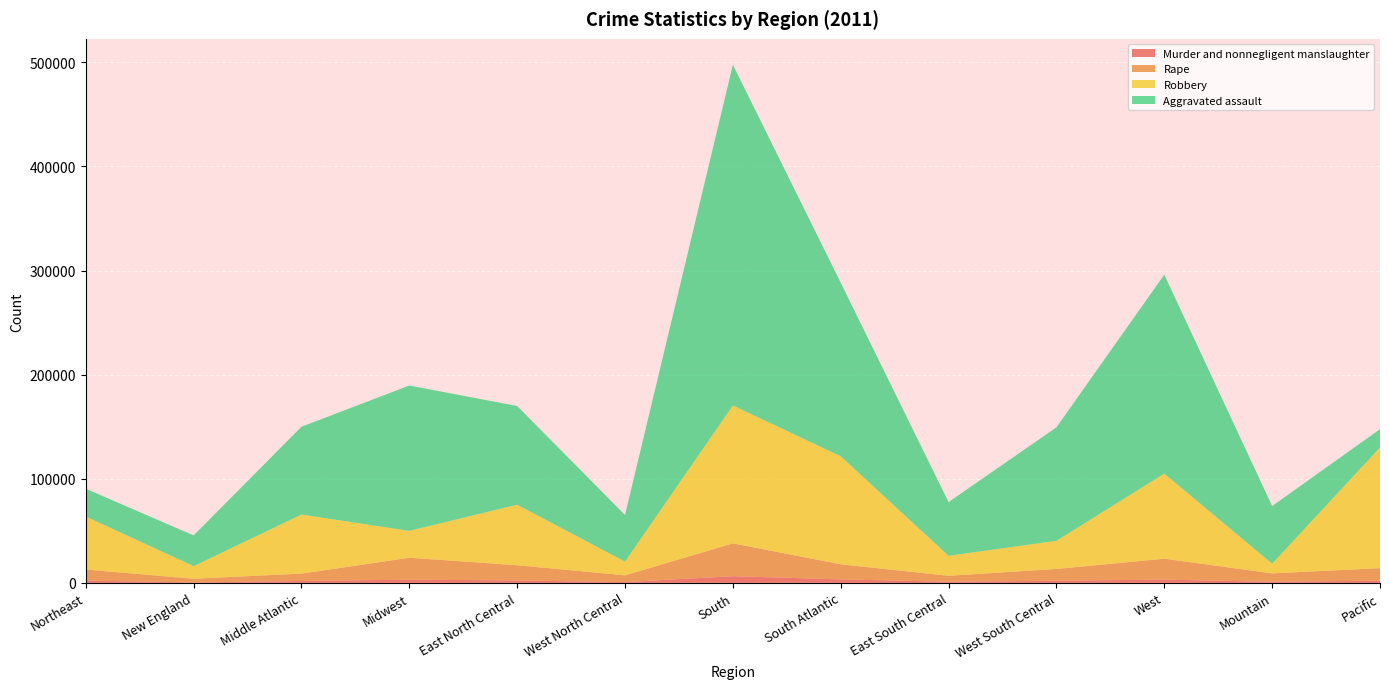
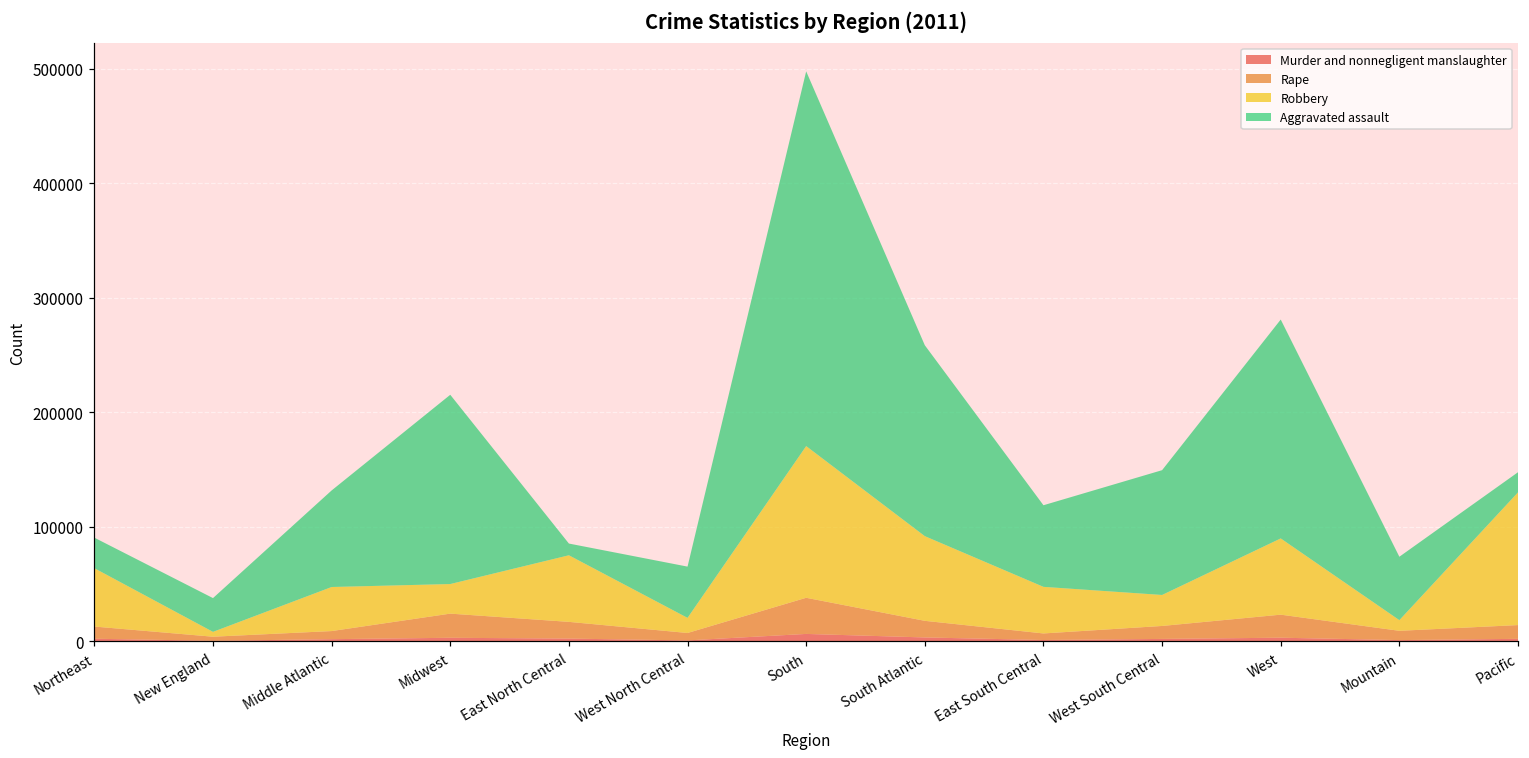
  {
    "Robbery": {
      "Northeast": 51000,
-     "New England": 12000,
-     "Middle Atlantic": 57000,
+     "New England": 4000,
+     "Middle Atlantic": 38000,
      "Midwest": 26000,
      "East North Central": 58000,
      "West North Central": 13000,
      "South": 132000,
-     "South Atlantic": 104000,
-     "East South Central": 19000,
+     "South Atlantic": 74000,
+     "East South Central": 41000,
      "West South Central": 27000,
-     "West": 82000,
+     "West": 67000,
      "Mountain": 9000,
      "Pacific": 116000
    },
    "Aggravated assault": {
      "Northeast": 27000,
      "New England": 29000,
      "Middle Atlantic": 84000,
-     "Midwest": 140000,
-     "East North Central": 95000,
+     "Midwest": 165000,
+     "East North Central": 10000,
      "West North Central": 45000,
      "South": 327000,
      "South Atlantic": 167000,
-     "East South Central": 52000,
+     "East South Central": 71000,
      "West South Central": 109000,
      "West": 191000,
      "Mountain": 55000,
      "Pacific": 18000
    }
  }
